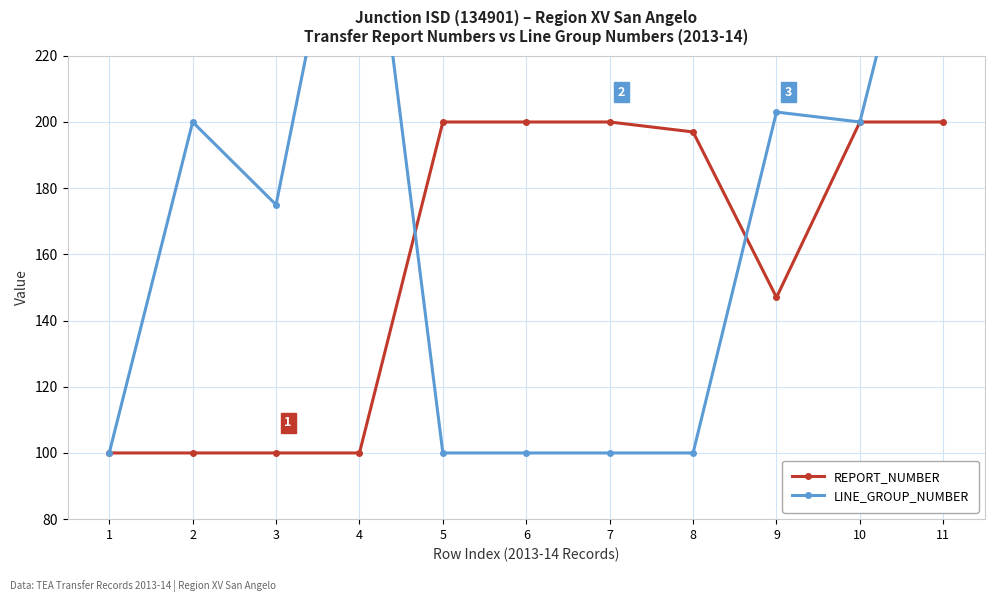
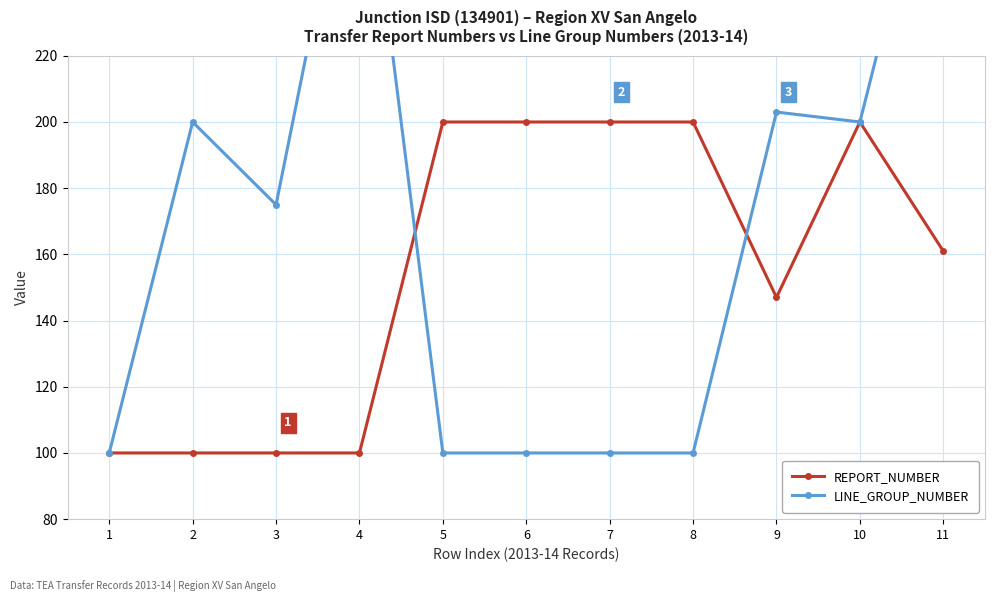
  {
    "REPORT_NUMBER": {
      "2": 100,
      "4": 100,
      "5": 200,
      "6": 200,
-     "8": 197,
+     "8": 200,
      "9": 147,
-     "11": 200
+     "11": 161
    },
    "LINE_GROUP_NUMBER": {
      "2": 200,
      "3": 175,
      "5": 100,
      "6": 100,
      "7": 100,
      "8": 100
    }
  }
